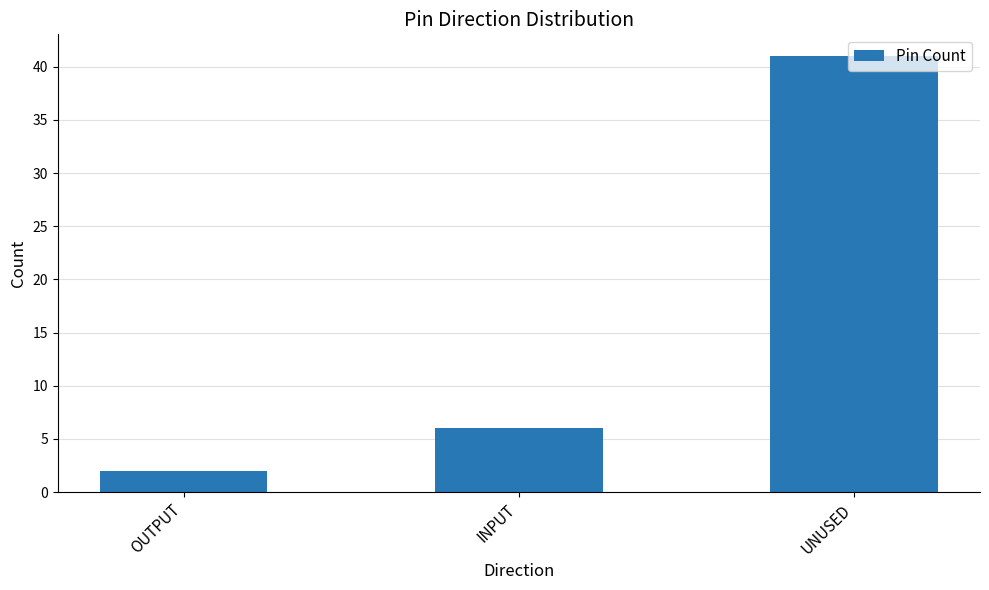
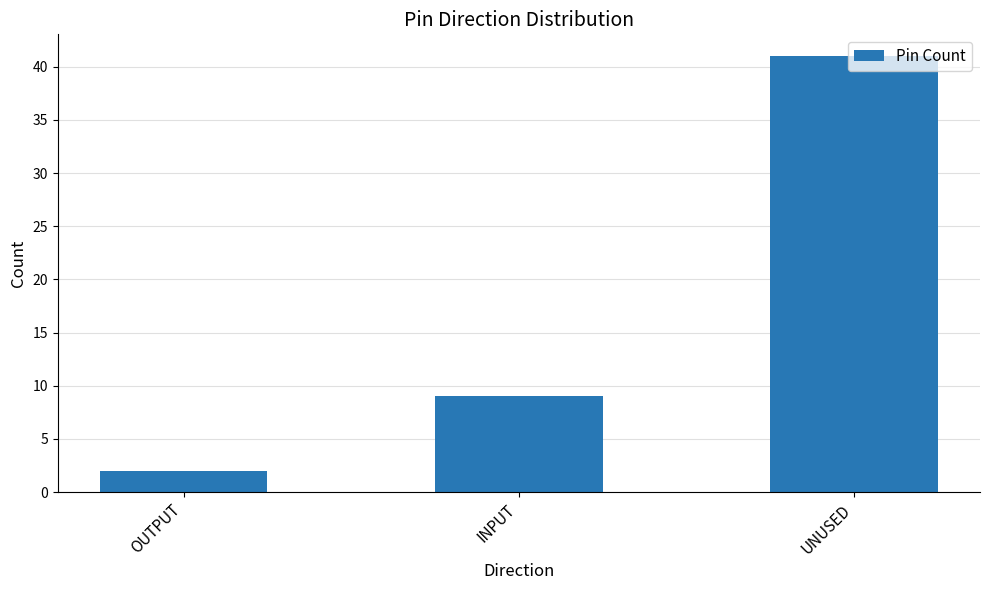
  {
    "OUTPUT": 2,
-   "INPUT": 6
+   "INPUT": 9
  }
